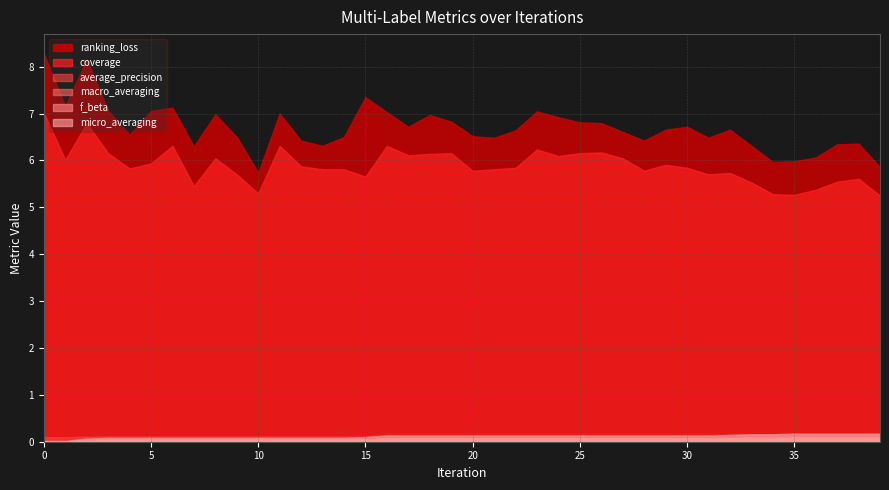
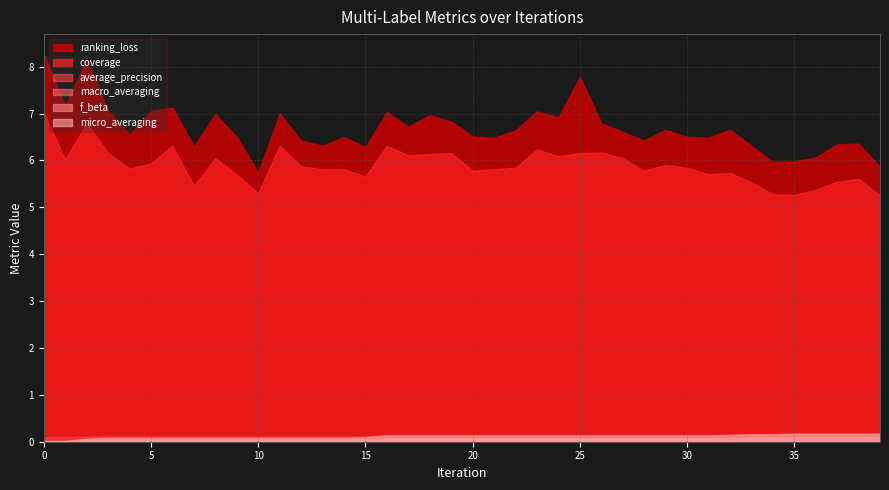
  {
    "ranking_loss": {
      "0": 8.3,
      "10": 5.7,
-     "15": 7.4,
+     "15": 6.3,
      "20": 6.5,
-     "25": 6.8,
-     "30": 6.7,
+     "25": 7.8,
+     "30": 6.5,
      "35": 6.0
    }
  }
